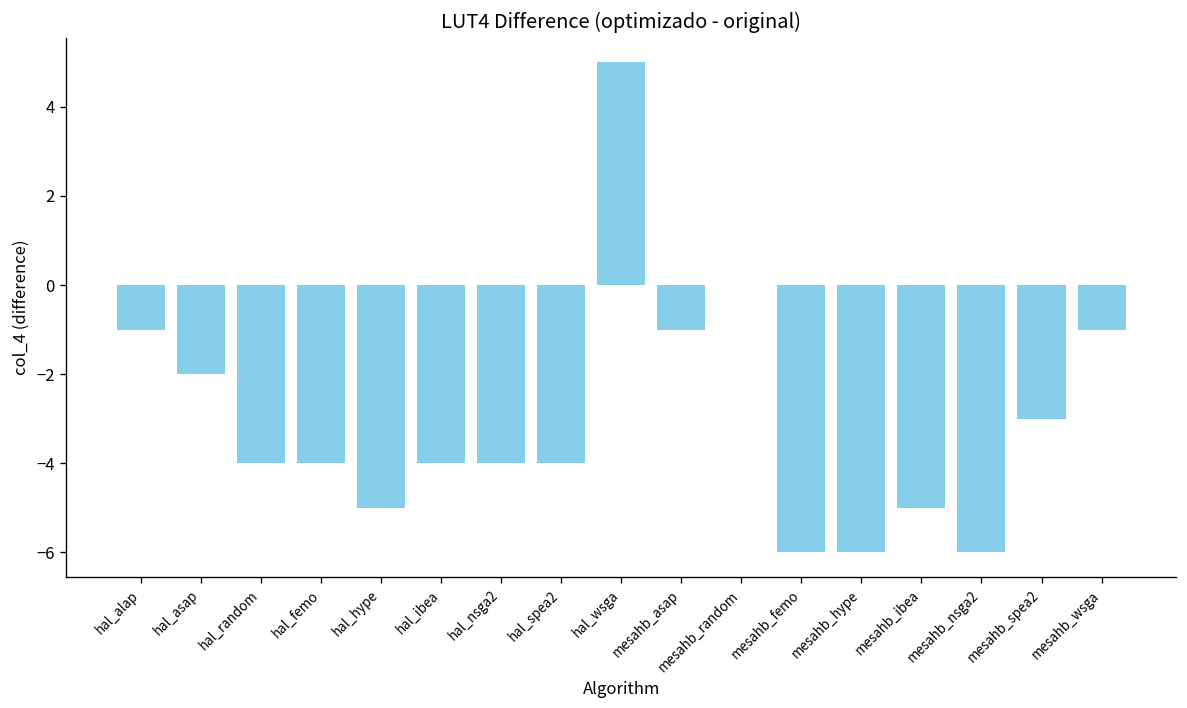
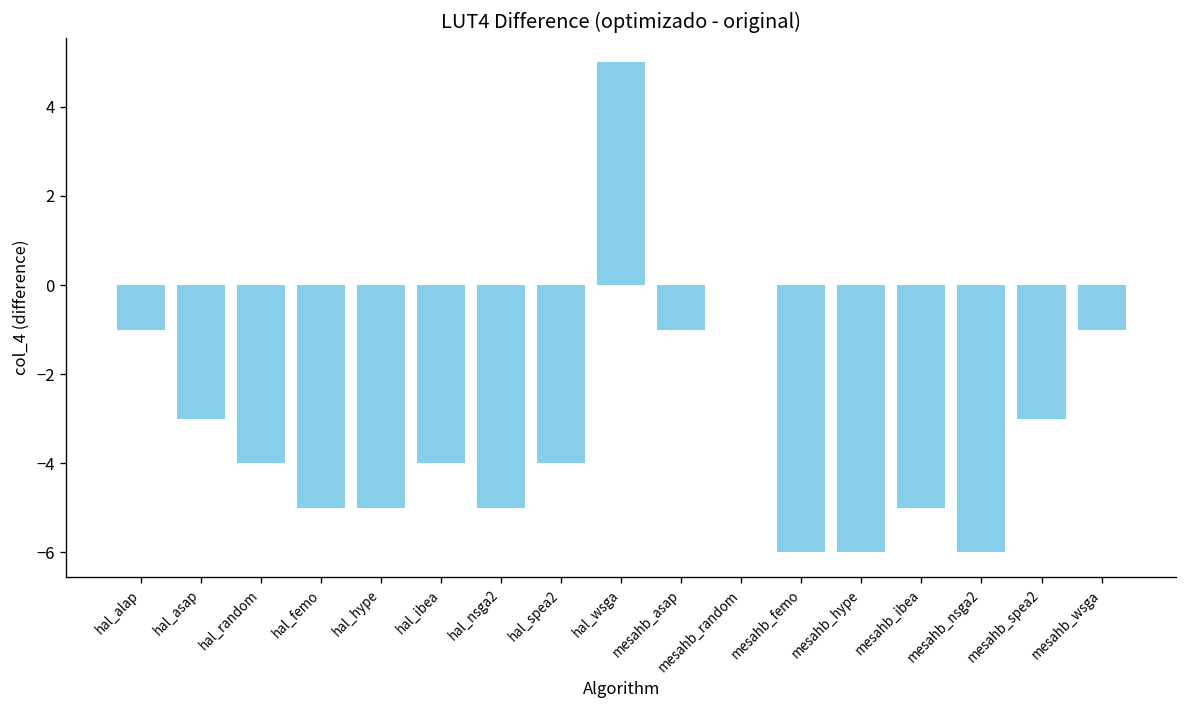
  {
    "hal_alap": -1,
-   "hal_asap": -2,
+   "hal_asap": -3,
    "hal_random": -4,
-   "hal_femo": -4,
+   "hal_femo": -5,
    "hal_hype": -5,
    "hal_ibea": -4,
-   "hal_nsga2": -4,
+   "hal_nsga2": -5,
    "hal_spea2": -4,
    "hal_wsga": 5,
    "mesahb_asap": -1,
    "mesahb_random": 0,
    "mesahb_femo": -6,
    "mesahb_hype": -6,
    "mesahb_ibea": -5,
    "mesahb_nsga2": -6,
    "mesahb_spea2": -3,
    "mesahb_wsga": -1
  }
